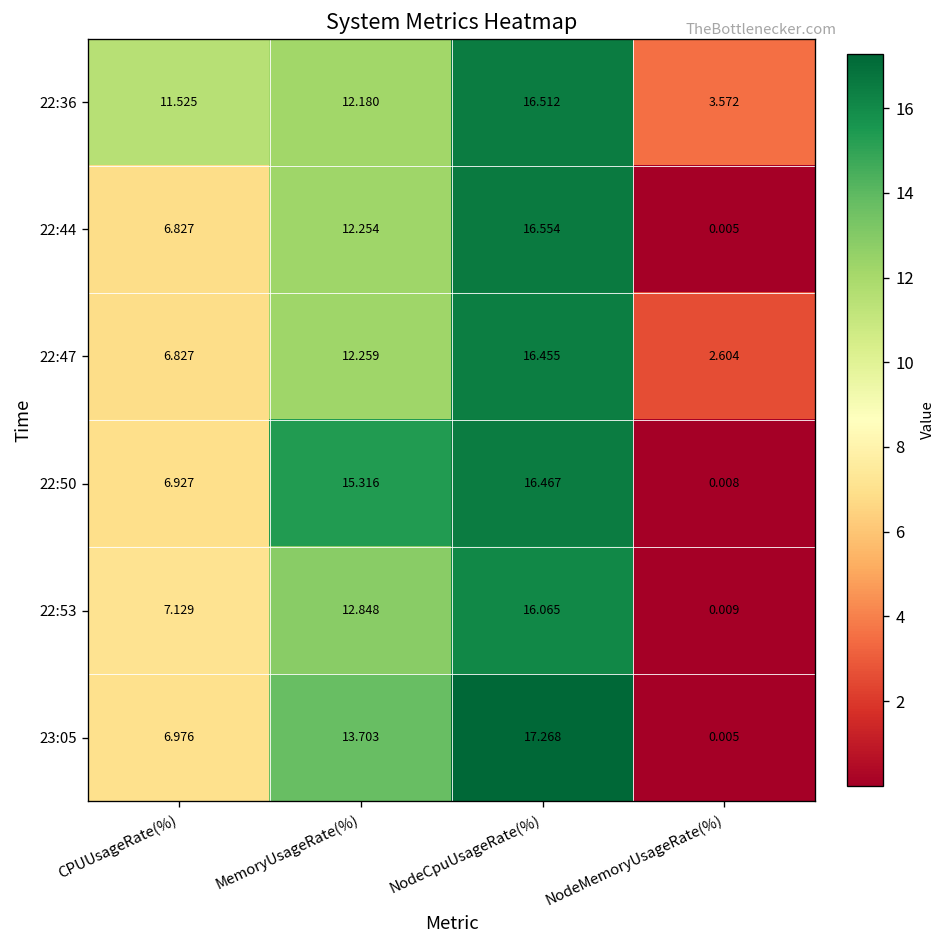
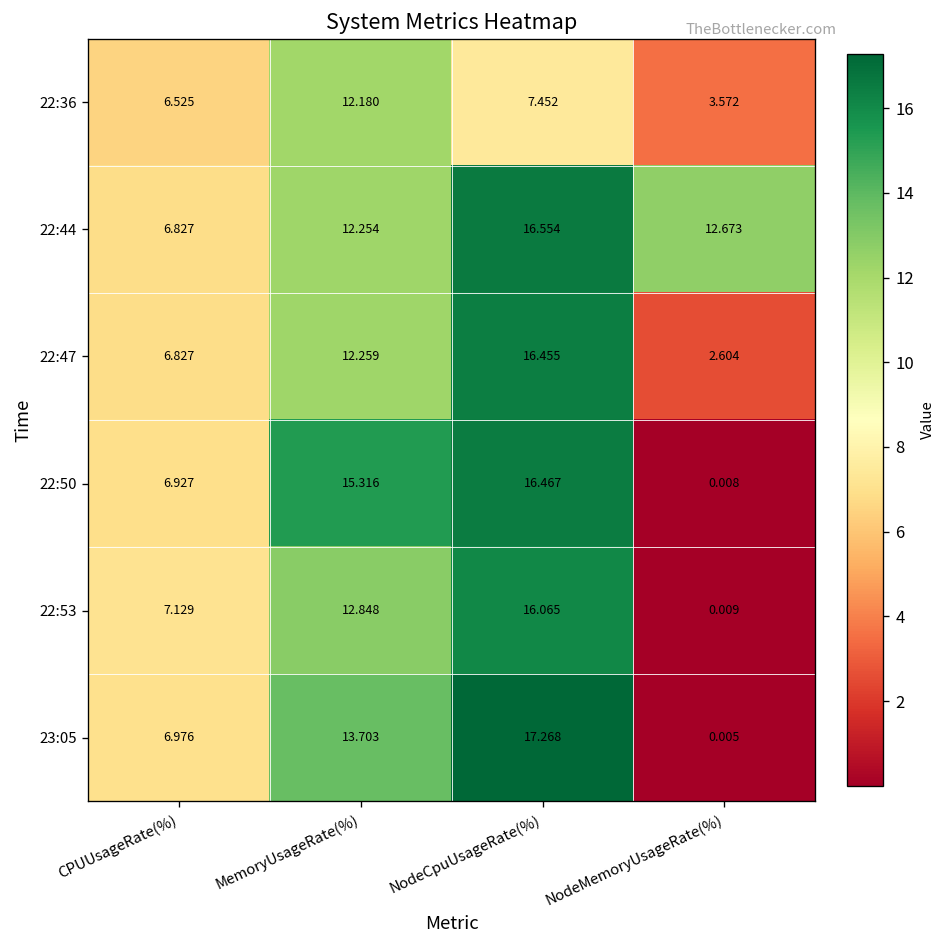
  {
    "22:36": {
-     "CPUUsageRate(%)": 11.525,
+     "CPUUsageRate(%)": 6.525,
      "MemoryUsageRate(%)": 12.180,
-     "NodeCpuUsageRate(%)": 16.512,
+     "NodeCpuUsageRate(%)": 7.452,
      "NodeMemoryUsageRate(%)": 3.572
    },
    "22:44": {
      "CPUUsageRate(%)": 6.827,
      "MemoryUsageRate(%)": 12.254,
      "NodeCpuUsageRate(%)": 16.554,
-     "NodeMemoryUsageRate(%)": 0.005
+     "NodeMemoryUsageRate(%)": 12.673
    },
    "22:47": {
      "CPUUsageRate(%)": 6.827,
      "MemoryUsageRate(%)": 12.259,
      "NodeCpuUsageRate(%)": 16.455,
      "NodeMemoryUsageRate(%)": 2.604
    },
    "22:50": {
      "CPUUsageRate(%)": 6.927,
      "MemoryUsageRate(%)": 15.316,
      "NodeCpuUsageRate(%)": 16.467,
      "NodeMemoryUsageRate(%)": 0.008
    },
    "22:53": {
      "CPUUsageRate(%)": 7.129,
      "MemoryUsageRate(%)": 12.848,
      "NodeCpuUsageRate(%)": 16.065,
      "NodeMemoryUsageRate(%)": 0.009
    },
    "23:05": {
      "CPUUsageRate(%)": 6.976,
      "MemoryUsageRate(%)": 13.703,
      "NodeCpuUsageRate(%)": 17.268,
      "NodeMemoryUsageRate(%)": 0.005
    }
  }
